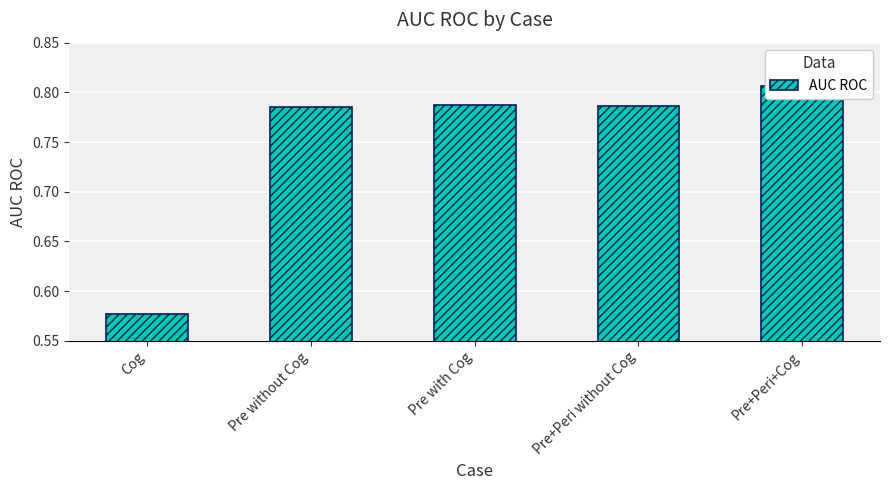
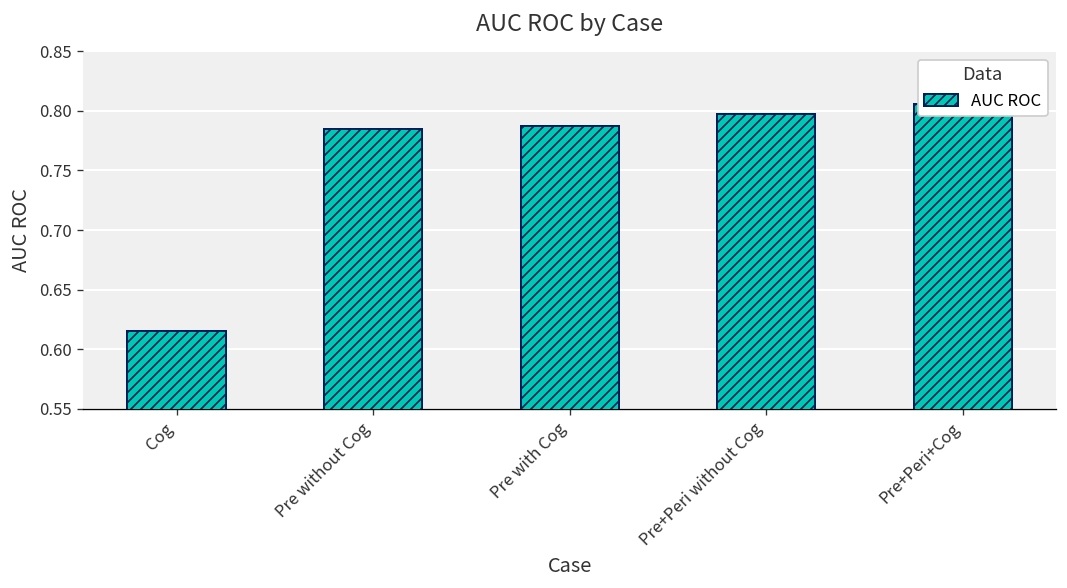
  {
-   "Cog": 0.58,
+   "Cog": 0.62,
    "Pre without Cog": 0.79,
    "Pre with Cog": 0.79,
-   "Pre+Peri without Cog": 0.79
+   "Pre+Peri without Cog": 0.80
  }
